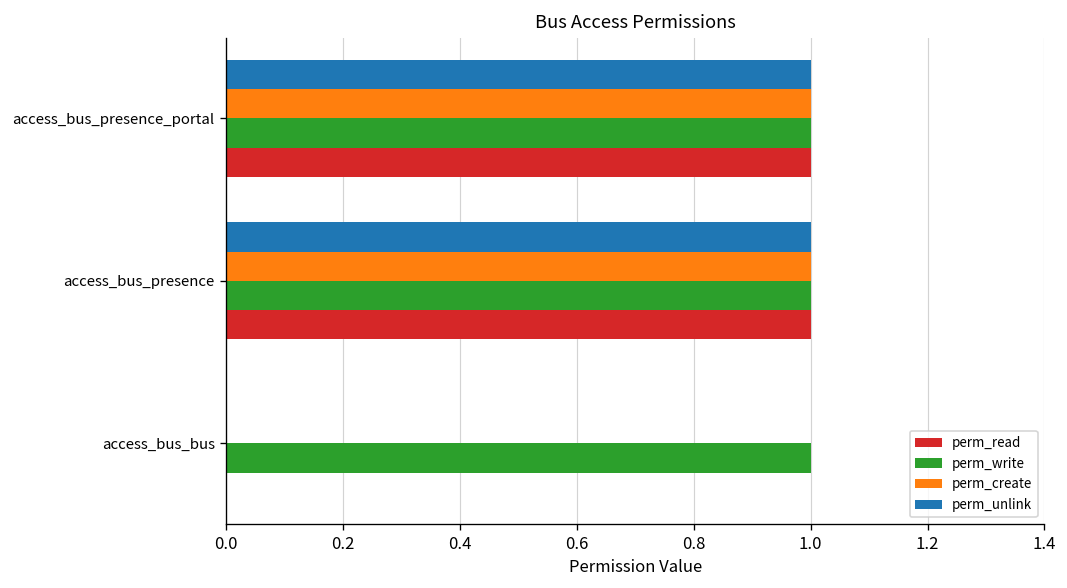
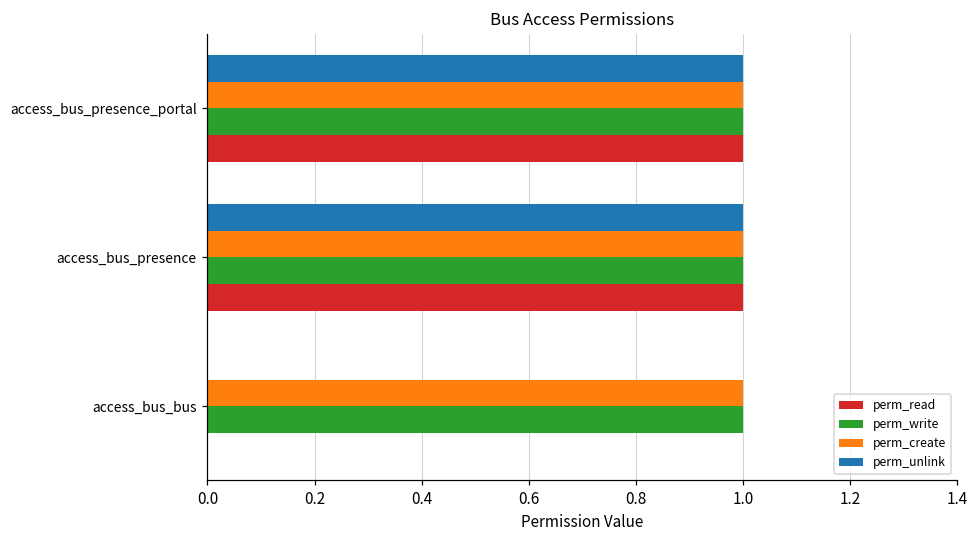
  {
    "perm_read": {
      "access_bus_presence_portal": 1,
      "access_bus_presence": 1,
      "access_bus_bus": 0
    },
    "perm_write": {
      "access_bus_presence_portal": 1,
      "access_bus_presence": 1,
      "access_bus_bus": 1
    },
    "perm_create": {
      "access_bus_presence_portal": 1,
      "access_bus_presence": 1,
-     "access_bus_bus": 0
+     "access_bus_bus": 1
    },
    "perm_unlink": {
      "access_bus_presence_portal": 1,
      "access_bus_presence": 1,
      "access_bus_bus": 0
    }
  }
